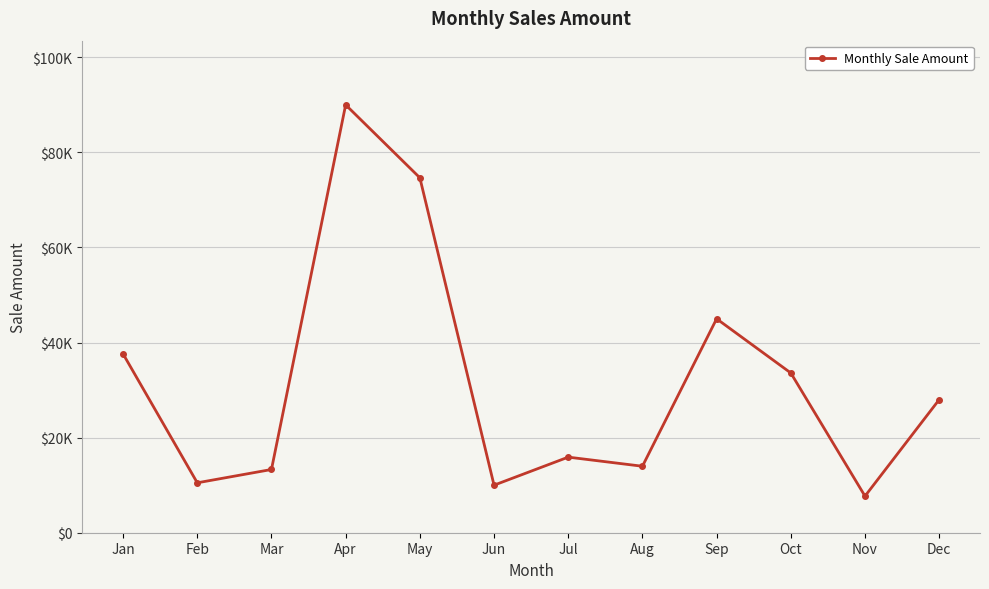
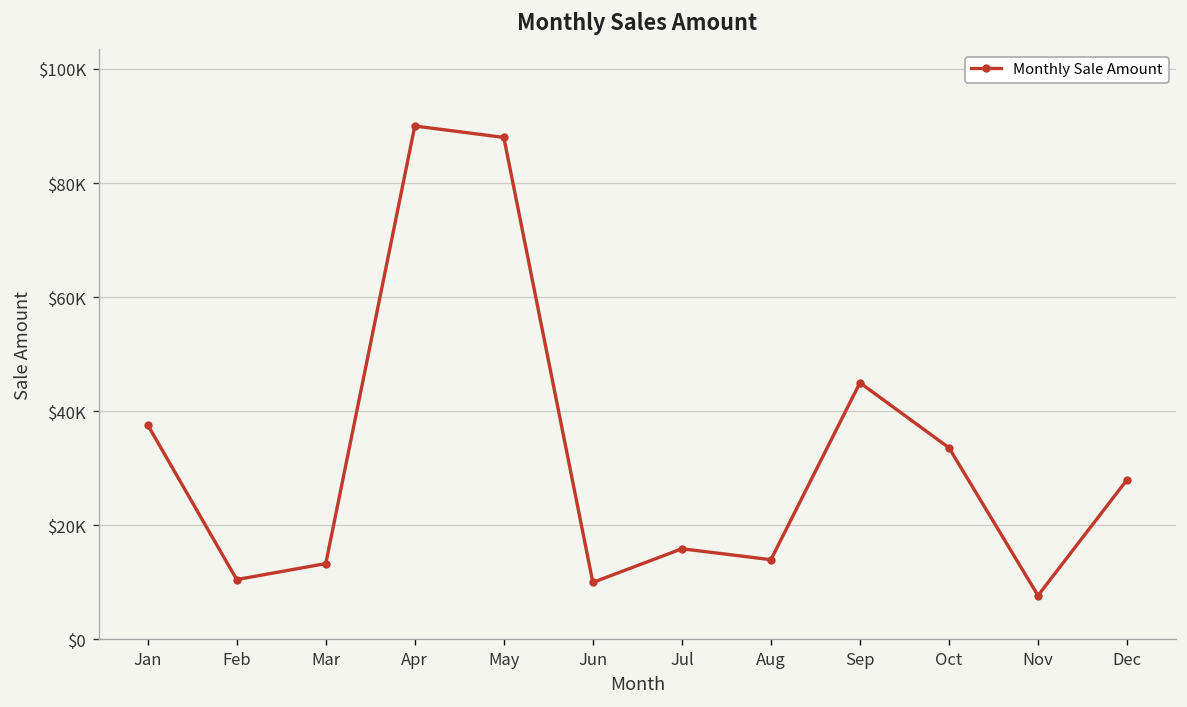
  {
    "Jan": "$38000",
    "Feb": "$11000",
    "Mar": "$13000",
    "Apr": "$90000",
-   "May": "$75000",
+   "May": "$88000",
    "Jun": "$10000",
    "Jul": "$16000",
    "Aug": "$14000",
    "Sep": "$45000",
    "Oct": "$34000",
    "Nov": "$8000",
    "Dec": "$28000"
  }
